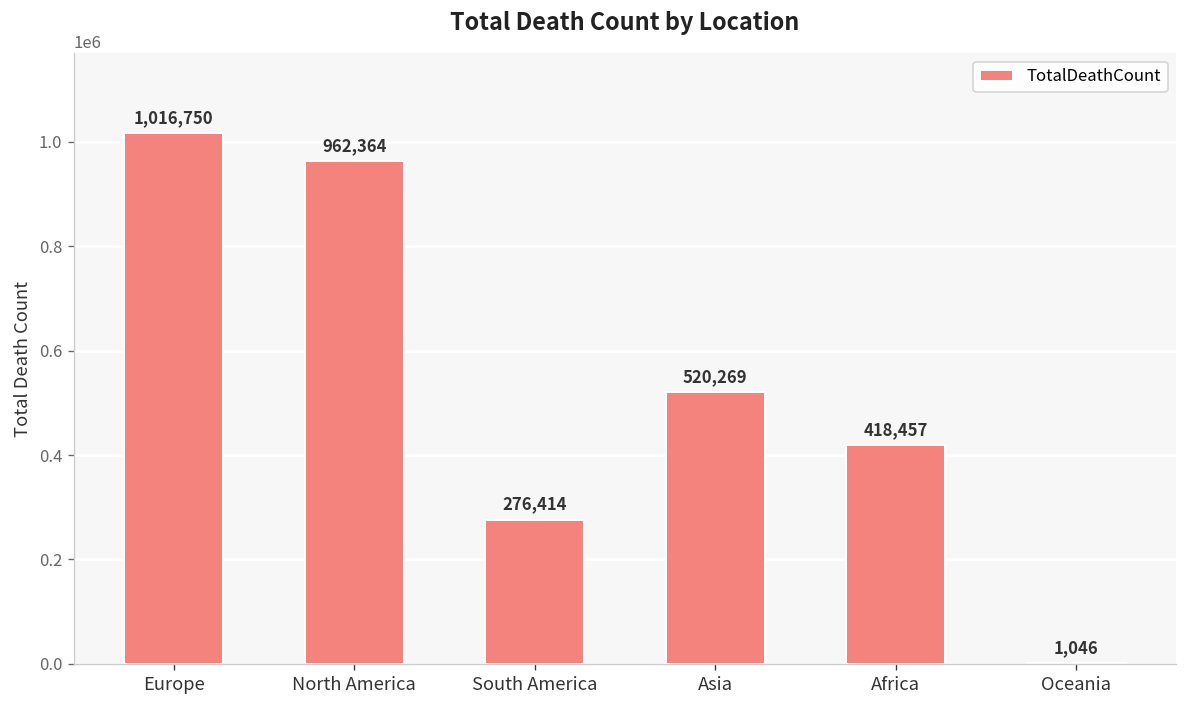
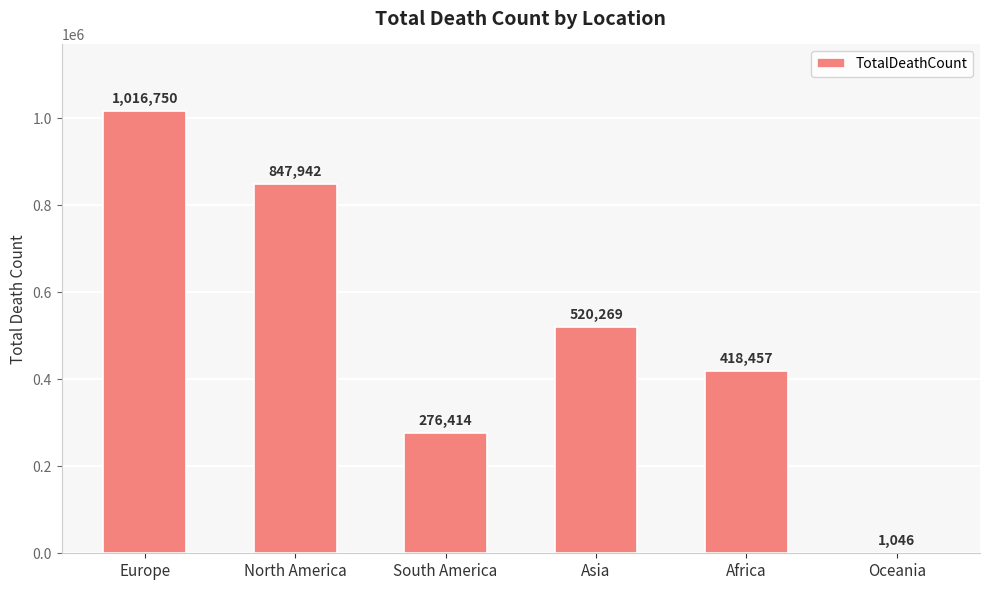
  {
    "Europe": "1,016,750",
-   "North America": "962,364",
+   "North America": "847,942",
    "South America": "276,414",
    "Asia": "520,269",
    "Africa": "418,457",
    "Oceania": "1,046"
  }
